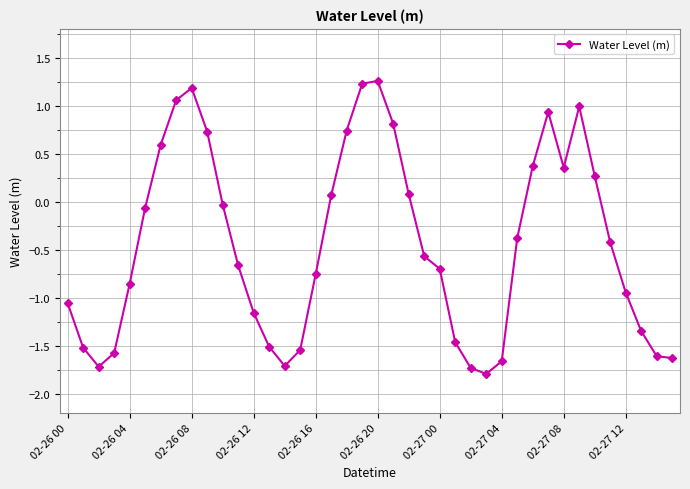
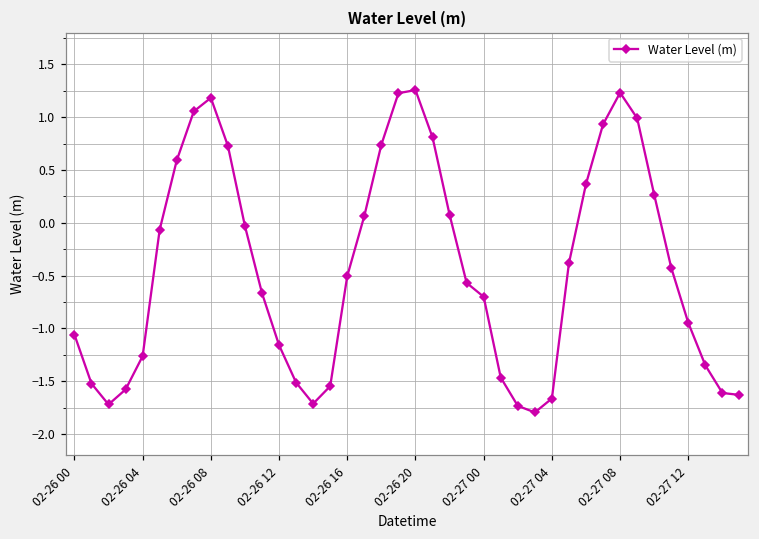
  {
    "02-26 00": -1.1,
-   "02-26 04": -0.9,
+   "02-26 04": -1.3,
    "02-26 08": 1.2,
    "02-26 12": -1.2,
-   "02-26 16": -0.8,
+   "02-26 16": -0.5,
    "02-26 20": 1.3,
    "02-27 00": -0.7,
    "02-27 04": -1.7,
-   "02-27 08": 0.4,
+   "02-27 08": 1.2,
    "02-27 12": -0.9
  }
